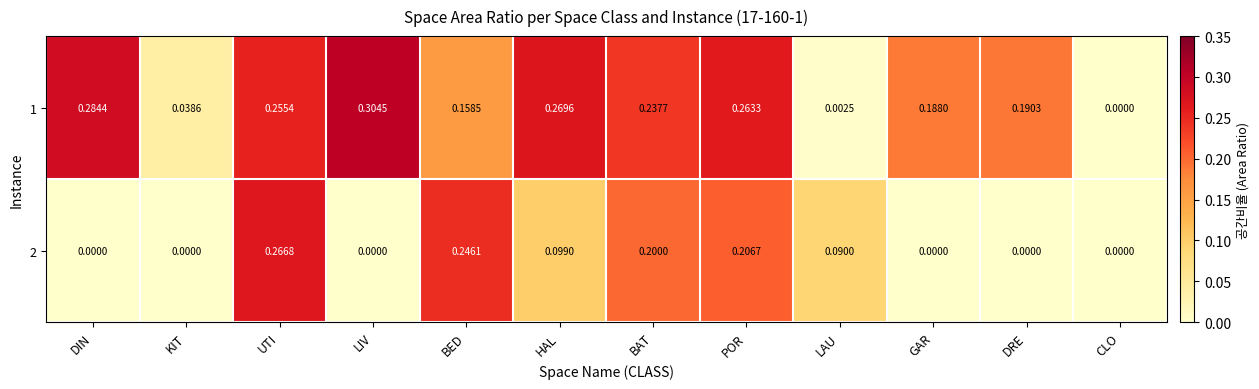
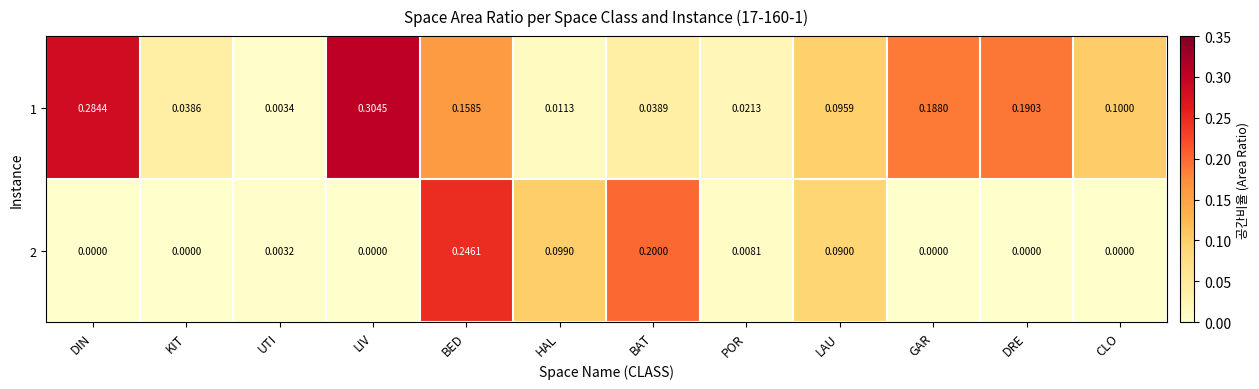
  {
    "1": {
      "DIN": 0.2844,
      "KIT": 0.0386,
-     "UTI": 0.2554,
+     "UTI": 0.0034,
      "LIV": 0.3045,
      "BED": 0.1585,
-     "HAL": 0.2696,
-     "BAT": 0.2377,
-     "POR": 0.2633,
-     "LAU": 0.0025,
+     "HAL": 0.0113,
+     "BAT": 0.0389,
+     "POR": 0.0213,
+     "LAU": 0.0959,
      "GAR": 0.1880,
      "DRE": 0.1903,
-     "CLO": 0.0000
+     "CLO": 0.1000
    },
    "2": {
      "DIN": 0.0000,
      "KIT": 0.0000,
-     "UTI": 0.2668,
+     "UTI": 0.0032,
      "LIV": 0.0000,
      "BED": 0.2461,
      "HAL": 0.0990,
      "BAT": 0.2000,
-     "POR": 0.2067,
+     "POR": 0.0081,
      "LAU": 0.0900,
      "GAR": 0.0000,
      "DRE": 0.0000,
      "CLO": 0.0000
    }
  }
